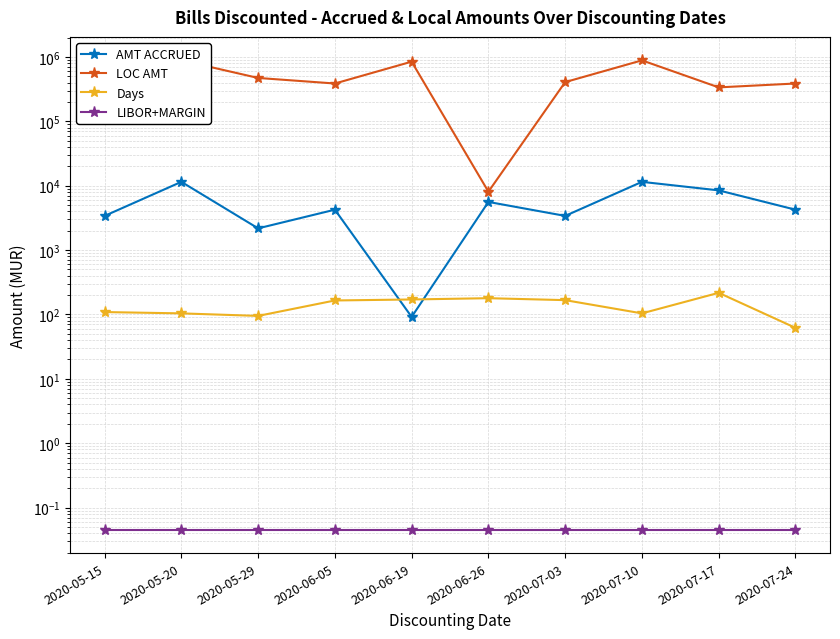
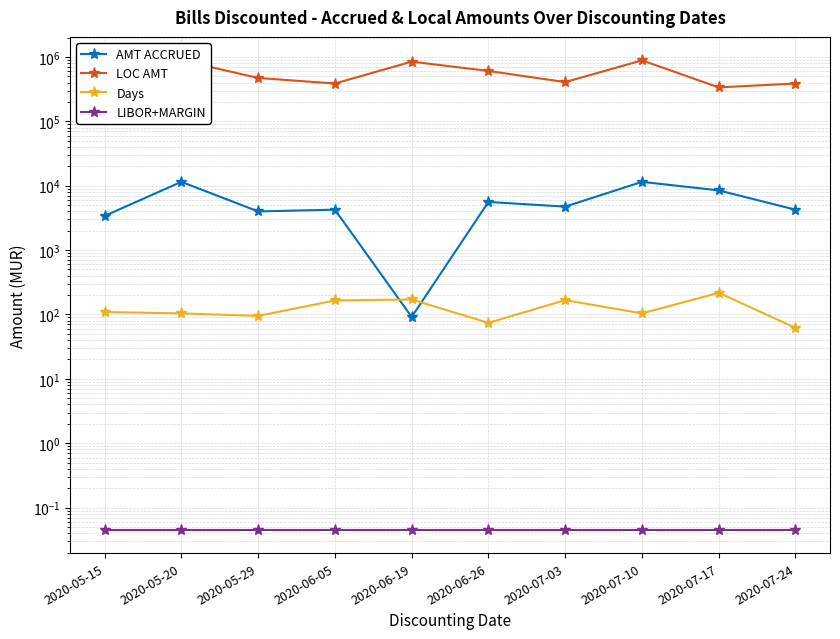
  {
    "AMT ACCRUED": {
      "2020-05-15": 3000,
      "2020-05-20": 11000,
-     "2020-05-29": 2200,
+     "2020-05-29": 4000,
      "2020-06-05": 4000,
      "2020-06-19": 90,
      "2020-06-26": 6000,
-     "2020-07-03": 3000,
+     "2020-07-03": 5000,
      "2020-07-10": 11000,
      "2020-07-17": 8000,
      "2020-07-24": 4000
    },
    "LOC AMT": {
      "2020-05-29": 500000,
      "2020-06-05": 400000,
      "2020-06-19": 800000,
-     "2020-06-26": 8000,
+     "2020-06-26": 600000,
      "2020-07-03": 400000,
      "2020-07-10": 900000,
      "2020-07-17": 300000,
      "2020-07-24": 400000
    },
    "Days": {
      "2020-05-15": 110,
      "2020-05-20": 100,
      "2020-05-29": 100,
      "2020-06-05": 170,
      "2020-06-19": 170,
-     "2020-06-26": 180,
+     "2020-06-26": 70,
      "2020-07-03": 170,
      "2020-07-10": 100,
      "2020-07-17": 220,
      "2020-07-24": 60
    },
    "LIBOR+MARGIN": {
      "2020-05-15": 0.05,
      "2020-05-20": 0.05,
      "2020-05-29": 0.05,
      "2020-06-05": 0.05,
      "2020-06-19": 0.05,
      "2020-06-26": 0.05,
      "2020-07-03": 0.05,
      "2020-07-10": 0.05,
      "2020-07-17": 0.05,
      "2020-07-24": 0.05
    }
  }
